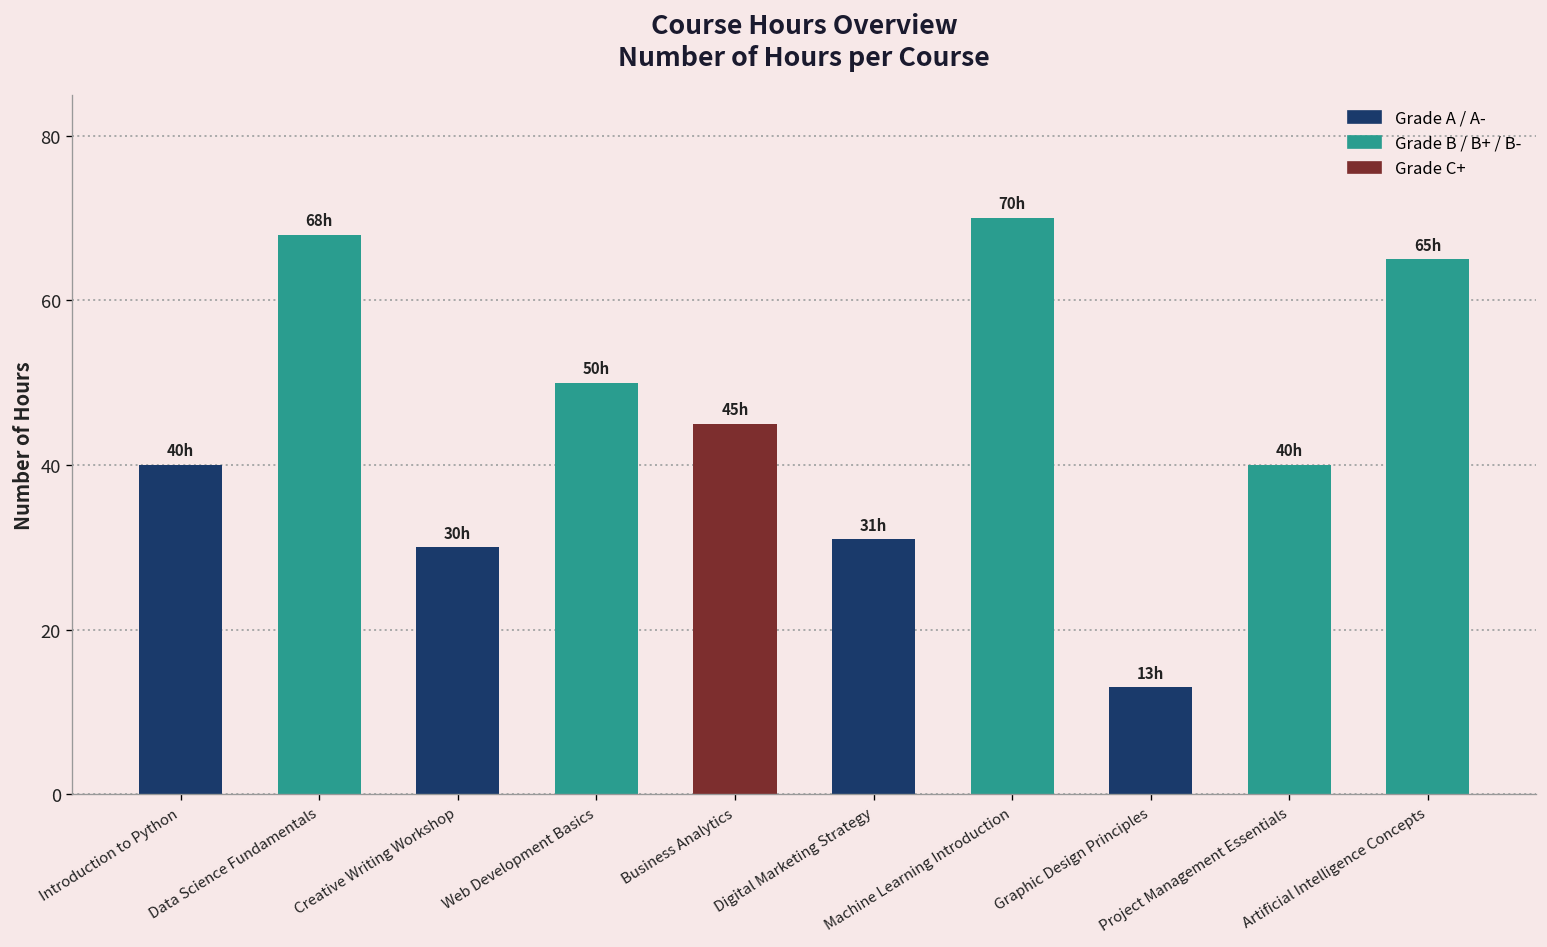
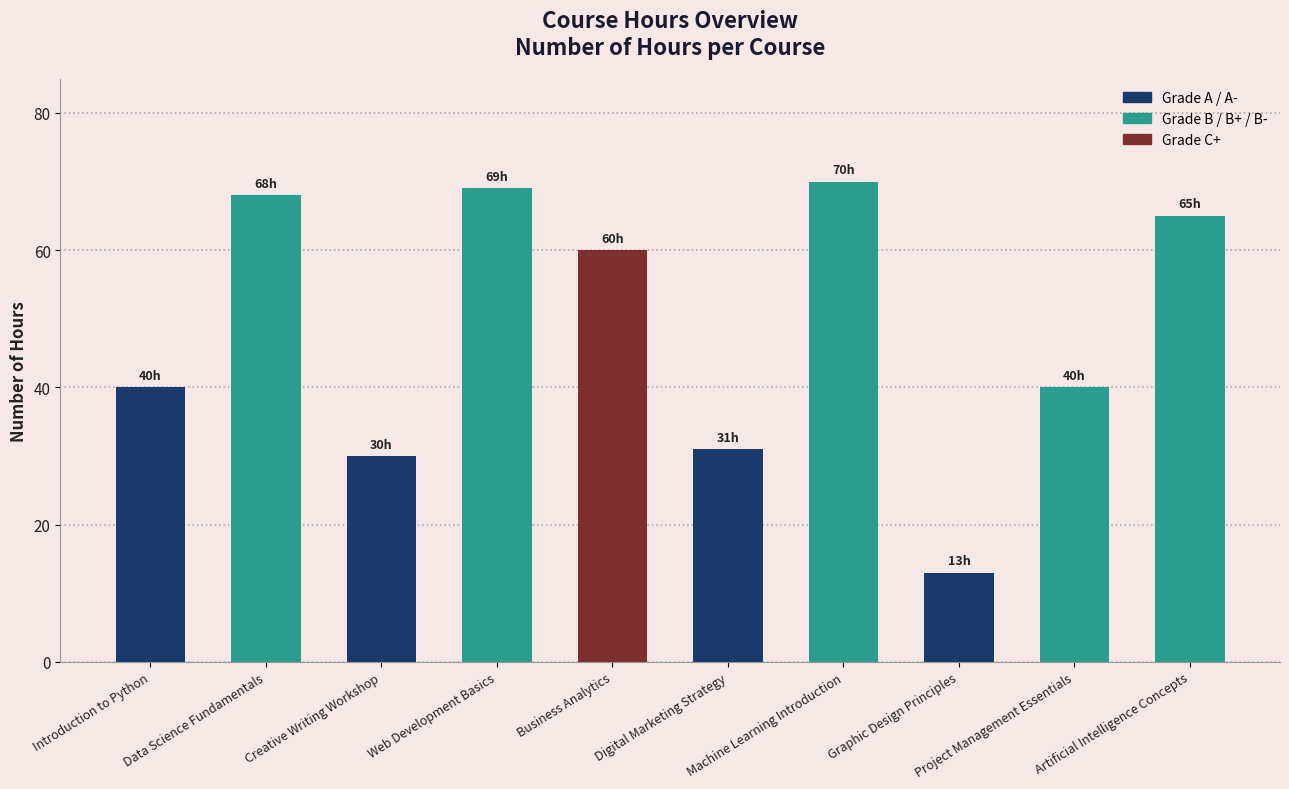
  {
    "Introduction to Python": "40h",
    "Data Science Fundamentals": "68h",
    "Creative Writing Workshop": "30h",
-   "Web Development Basics": "50h",
-   "Business Analytics": "45h",
+   "Web Development Basics": "69h",
+   "Business Analytics": "60h",
    "Digital Marketing Strategy": "31h",
    "Machine Learning Introduction": "70h",
    "Graphic Design Principles": "13h",
    "Project Management Essentials": "40h",
    "Artificial Intelligence Concepts": "65h"
  }
